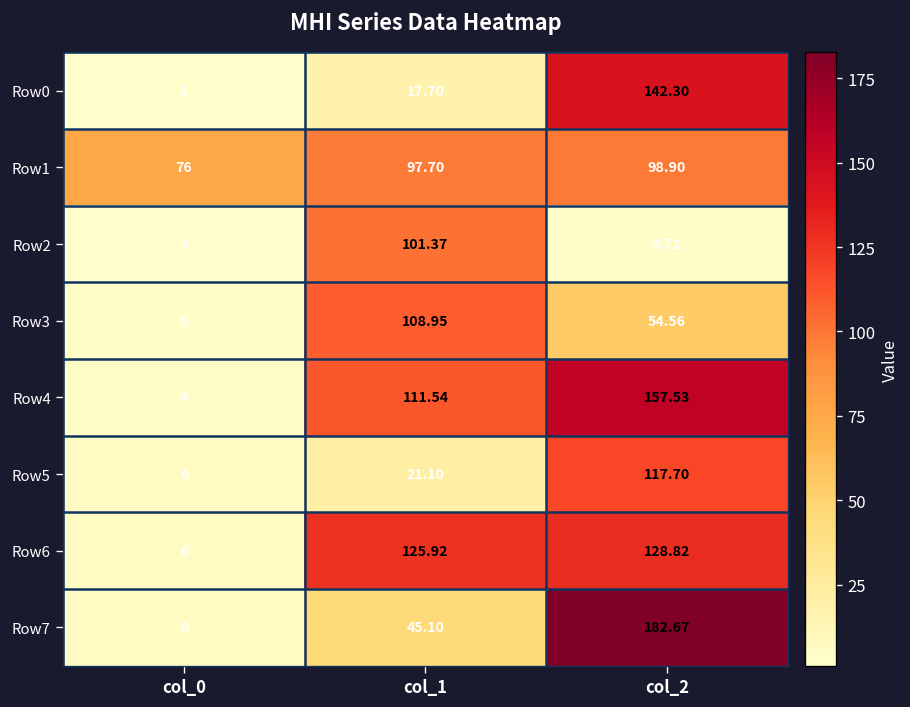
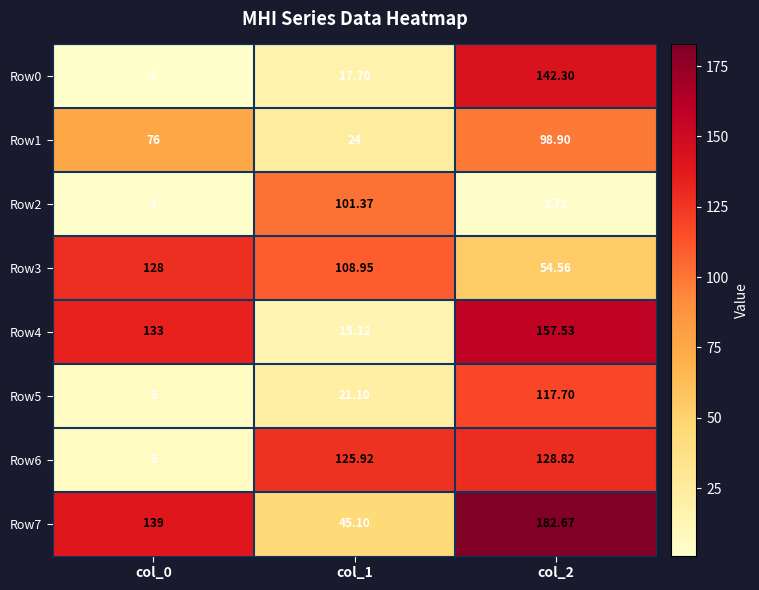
  {
    "Row0": {
      "col_0": 1,
      "col_1": 17.70,
      "col_2": 142.30
    },
    "Row1": {
      "col_0": 76,
-     "col_1": 97.70,
+     "col_1": 24,
      "col_2": 98.90
    },
    "Row2": {
      "col_0": 3,
      "col_1": 101.37,
      "col_2": 3.72
    },
    "Row3": {
-     "col_0": 5,
+     "col_0": 128,
      "col_1": 108.95,
      "col_2": 54.56
    },
    "Row4": {
-     "col_0": 4,
-     "col_1": 111.54,
+     "col_0": 133,
+     "col_1": 15.12,
      "col_2": 157.53
    },
    "Row5": {
      "col_0": 6,
      "col_1": 21.10,
      "col_2": 117.70
    },
    "Row6": {
      "col_0": 6,
      "col_1": 125.92,
      "col_2": 128.82
    },
    "Row7": {
-     "col_0": 6,
+     "col_0": 139,
      "col_1": 45.10,
      "col_2": 182.67
    }
  }
